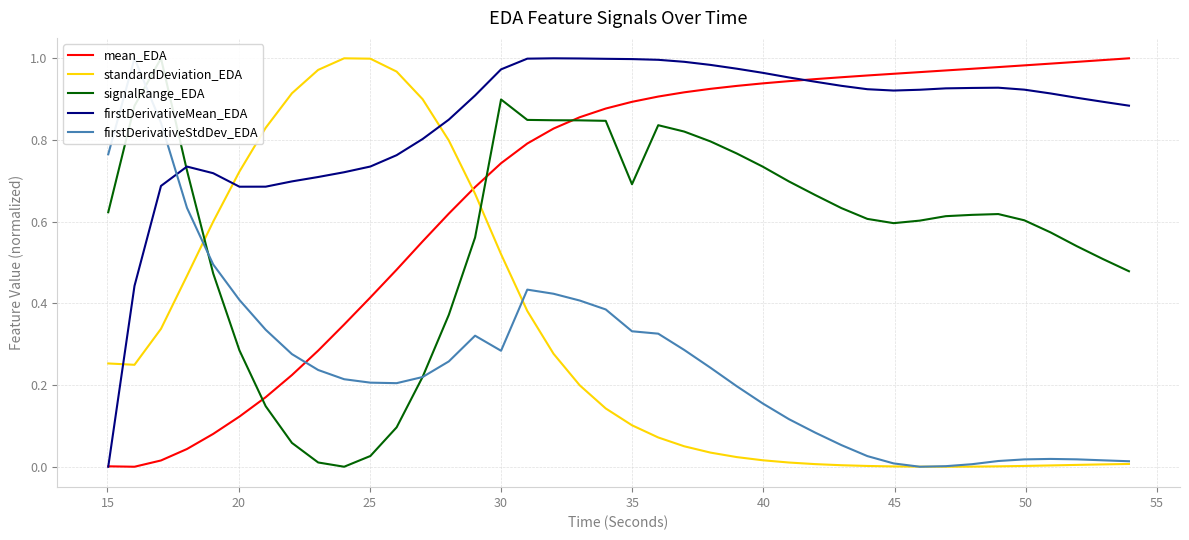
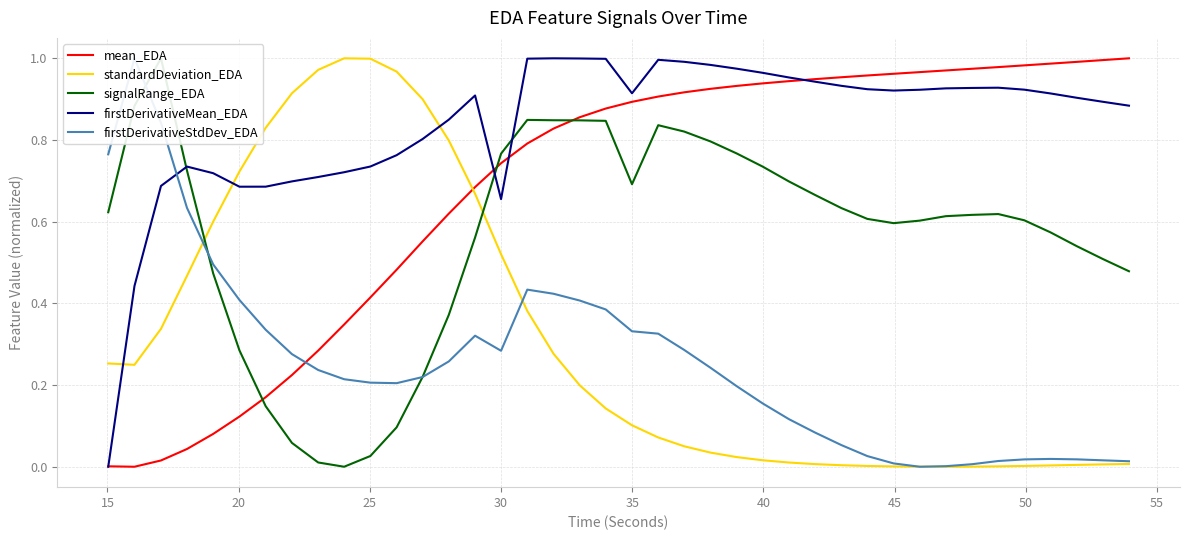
  {
    "mean_EDA": {
      "30": 0.74,
      "35": 0.89
    },
    "standardDeviation_EDA": {
      "30": 0.52,
      "35": 0.10
    },
    "signalRange_EDA": {
-     "30": 0.90,
+     "30": 0.77,
      "35": 0.69
    },
    "firstDerivativeMean_EDA": {
-     "30": 0.97,
-     "35": 1.00
+     "30": 0.66,
+     "35": 0.91
    },
    "firstDerivativeStdDev_EDA": {
      "30": 0.28,
      "35": 0.33
    }
  }
